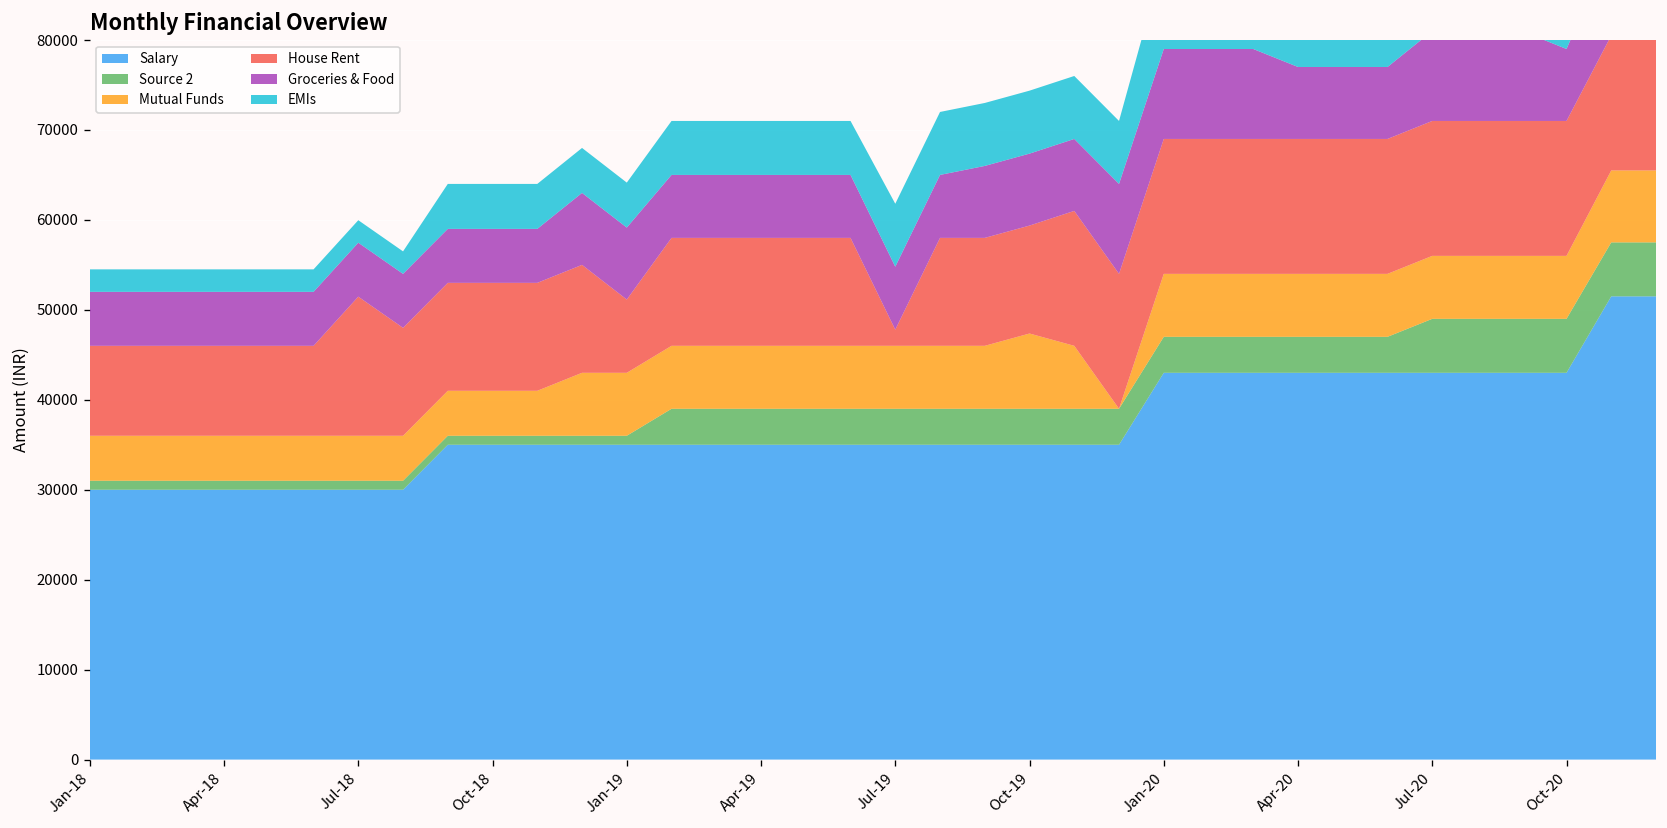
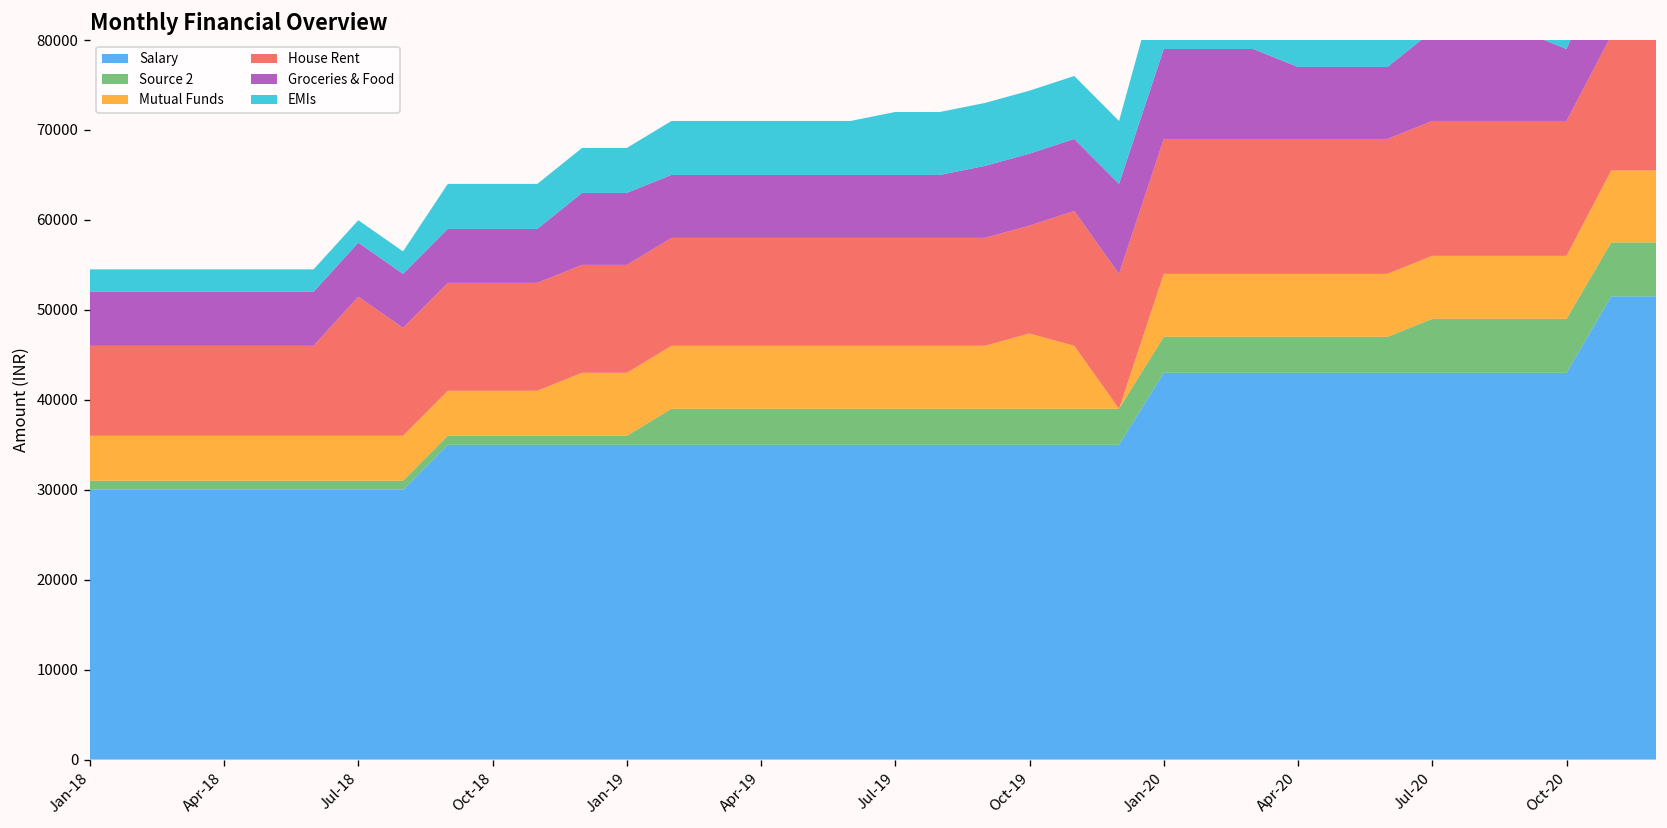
  {
    "Source 2": {
      "Jan-18": 1000,
      "Apr-18": 1000,
      "Jul-18": 1000,
      "Oct-18": 1000,
      "Jan-19": 1000,
      "Apr-19": 4000,
      "Jul-19": 4000,
      "Oct-19": 4000,
      "Jan-20": 4000,
      "Apr-20": 4000,
      "Jul-20": 6000,
      "Oct-20": 6000
    },
    "Mutual Funds": {
      "Jan-18": 5000,
      "Apr-18": 5000,
      "Jul-18": 5000,
      "Oct-18": 5000,
      "Jan-19": 7000,
      "Apr-19": 7000,
      "Jul-19": 7000,
      "Oct-19": 8000,
      "Jan-20": 7000,
      "Apr-20": 7000,
      "Jul-20": 7000,
      "Oct-20": 7000
    },
    "House Rent": {
      "Jan-18": 10000,
      "Apr-18": 10000,
      "Jul-18": 15000,
      "Oct-18": 12000,
-     "Jan-19": 8000,
+     "Jan-19": 12000,
      "Apr-19": 12000,
-     "Jul-19": 2000,
+     "Jul-19": 12000,
      "Oct-19": 12000,
      "Jan-20": 15000,
      "Apr-20": 15000,
      "Jul-20": 15000,
      "Oct-20": 15000
    },
    "Groceries & Food": {
      "Jan-18": 6000,
      "Apr-18": 6000,
      "Jul-18": 6000,
      "Oct-18": 6000,
      "Jan-19": 8000,
      "Apr-19": 7000,
      "Jul-19": 7000,
      "Oct-19": 8000,
      "Jan-20": 10000,
      "Apr-20": 8000,
      "Oct-20": 8000
    }
  }
